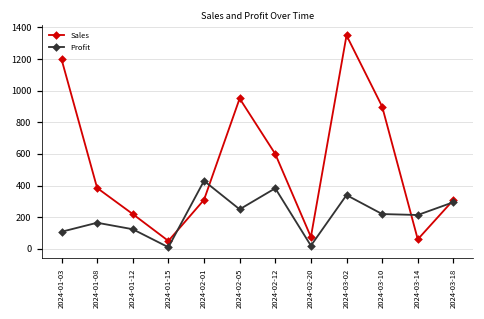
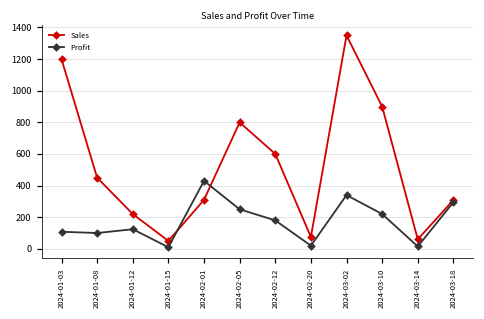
  {
    "Sales": {
      "2024-01-03": 1200,
-     "2024-01-08": 390,
+     "2024-01-08": 450,
      "2024-01-12": 220,
      "2024-01-15": 50,
      "2024-02-01": 310,
-     "2024-02-05": 950,
+     "2024-02-05": 800,
      "2024-02-12": 600,
      "2024-02-20": 80,
      "2024-03-02": 1350,
      "2024-03-10": 900,
      "2024-03-14": 60
    },
    "Profit": {
      "2024-01-03": 110,
-     "2024-01-08": 170,
+     "2024-01-08": 100,
      "2024-01-12": 120,
      "2024-01-15": 10,
      "2024-02-01": 430,
      "2024-02-05": 250,
-     "2024-02-12": 380,
+     "2024-02-12": 180,
      "2024-02-20": 20,
      "2024-03-02": 340,
      "2024-03-10": 220,
-     "2024-03-14": 210
+     "2024-03-14": 20
    }
  }
